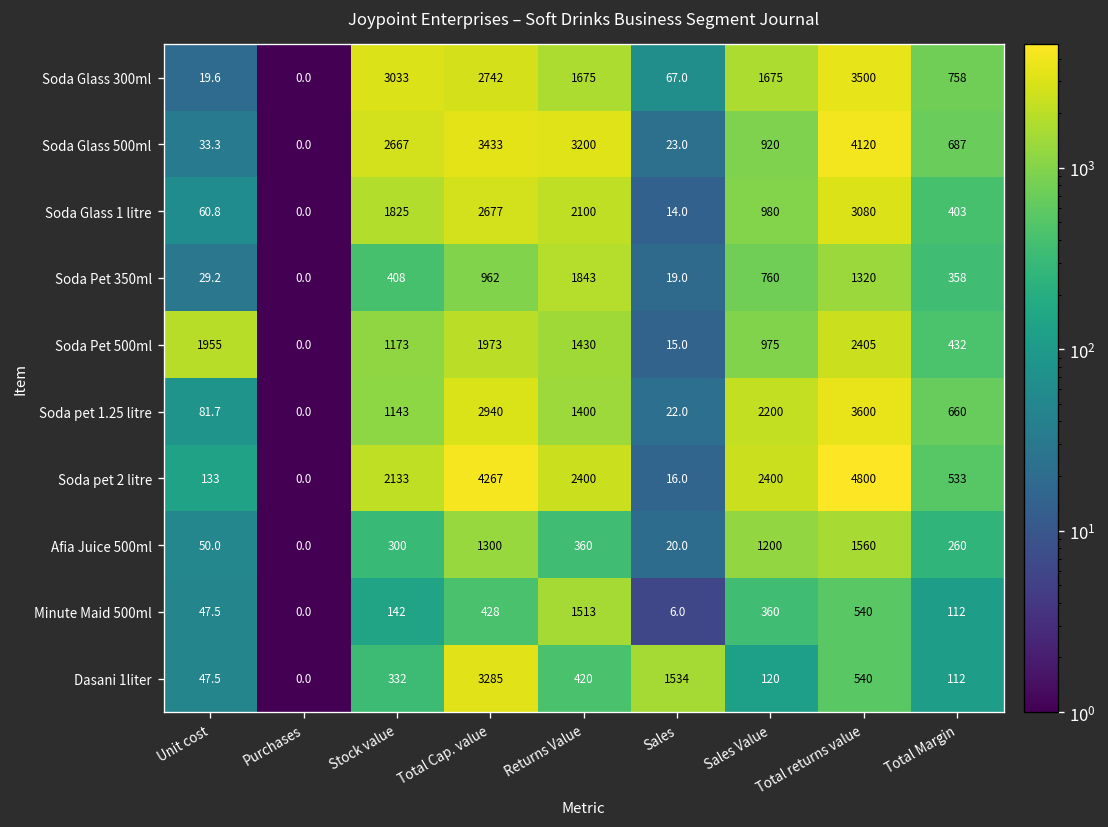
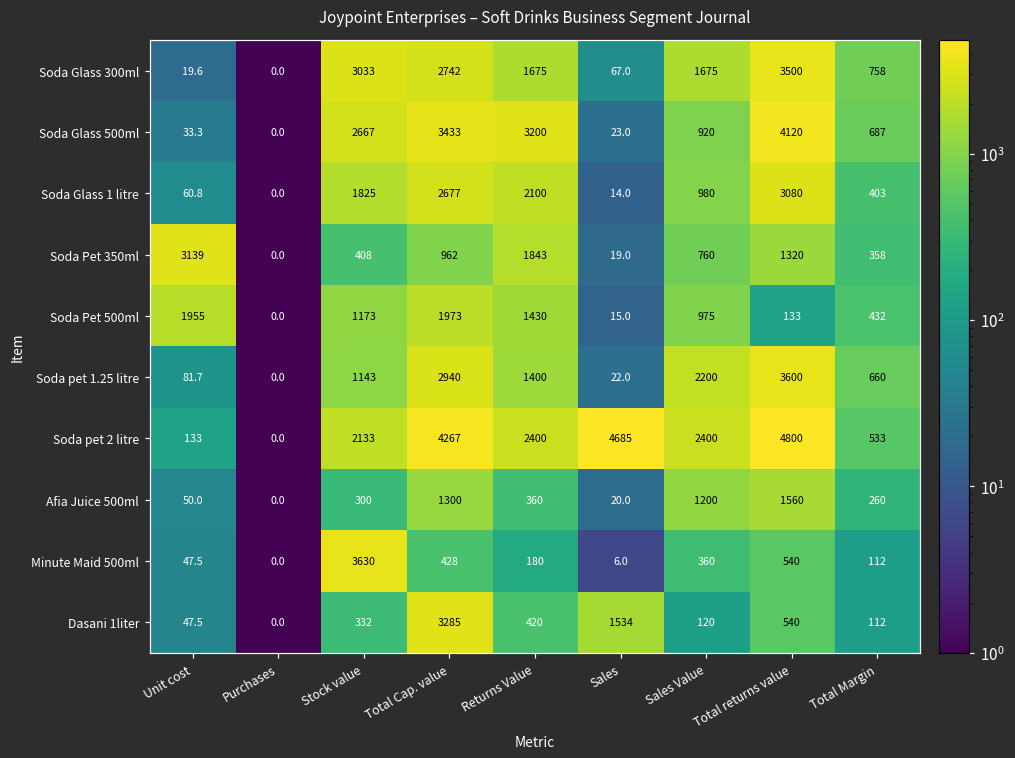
  {
    "Soda Glass 300ml": {
      "Unit cost": 19.6,
      "Purchases": 0.0,
      "Stock value": 3033,
      "Total Cap. value": 2742,
      "Returns Value": 1675,
      "Sales": 67.0,
      "Sales Value": 1675,
      "Total returns value": 3500,
      "Total Margin": 758
    },
    "Soda Glass 500ml": {
      "Unit cost": 33.3,
      "Purchases": 0.0,
      "Stock value": 2667,
      "Total Cap. value": 3433,
      "Returns Value": 3200,
      "Sales": 23.0,
      "Sales Value": 920,
      "Total returns value": 4120,
      "Total Margin": 687
    },
    "Soda Glass 1 litre": {
      "Unit cost": 60.8,
      "Purchases": 0.0,
      "Stock value": 1825,
      "Total Cap. value": 2677,
      "Returns Value": 2100,
      "Sales": 14.0,
      "Sales Value": 980,
      "Total returns value": 3080,
      "Total Margin": 403
    },
    "Soda Pet 350ml": {
-     "Unit cost": 29.2,
+     "Unit cost": 3139,
      "Purchases": 0.0,
      "Stock value": 408,
      "Total Cap. value": 962,
      "Returns Value": 1843,
      "Sales": 19.0,
      "Sales Value": 760,
      "Total returns value": 1320,
      "Total Margin": 358
    },
    "Soda Pet 500ml": {
      "Unit cost": 1955,
      "Purchases": 0.0,
      "Stock value": 1173,
      "Total Cap. value": 1973,
      "Returns Value": 1430,
      "Sales": 15.0,
      "Sales Value": 975,
-     "Total returns value": 2405,
+     "Total returns value": 133,
      "Total Margin": 432
    },
    "Soda pet 1.25 litre": {
      "Unit cost": 81.7,
      "Purchases": 0.0,
      "Stock value": 1143,
      "Total Cap. value": 2940,
      "Returns Value": 1400,
      "Sales": 22.0,
      "Sales Value": 2200,
      "Total returns value": 3600,
      "Total Margin": 660
    },
    "Soda pet 2 litre": {
      "Unit cost": 133,
      "Purchases": 0.0,
      "Stock value": 2133,
      "Total Cap. value": 4267,
      "Returns Value": 2400,
-     "Sales": 16.0,
+     "Sales": 4685,
      "Sales Value": 2400,
      "Total returns value": 4800,
      "Total Margin": 533
    },
    "Afia Juice 500ml": {
      "Unit cost": 50.0,
      "Purchases": 0.0,
      "Stock value": 300,
      "Total Cap. value": 1300,
      "Returns Value": 360,
      "Sales": 20.0,
      "Sales Value": 1200,
      "Total returns value": 1560,
      "Total Margin": 260
    },
    "Minute Maid 500ml": {
      "Unit cost": 47.5,
      "Purchases": 0.0,
-     "Stock value": 142,
+     "Stock value": 3630,
      "Total Cap. value": 428,
-     "Returns Value": 1513,
+     "Returns Value": 180,
      "Sales": 6.0,
      "Sales Value": 360,
      "Total returns value": 540,
      "Total Margin": 112
    },
    "Dasani 1liter": {
      "Unit cost": 47.5,
      "Purchases": 0.0,
      "Stock value": 332,
      "Total Cap. value": 3285,
      "Returns Value": 420,
      "Sales": 1534,
      "Sales Value": 120,
      "Total returns value": 540,
      "Total Margin": 112
    }
  }
